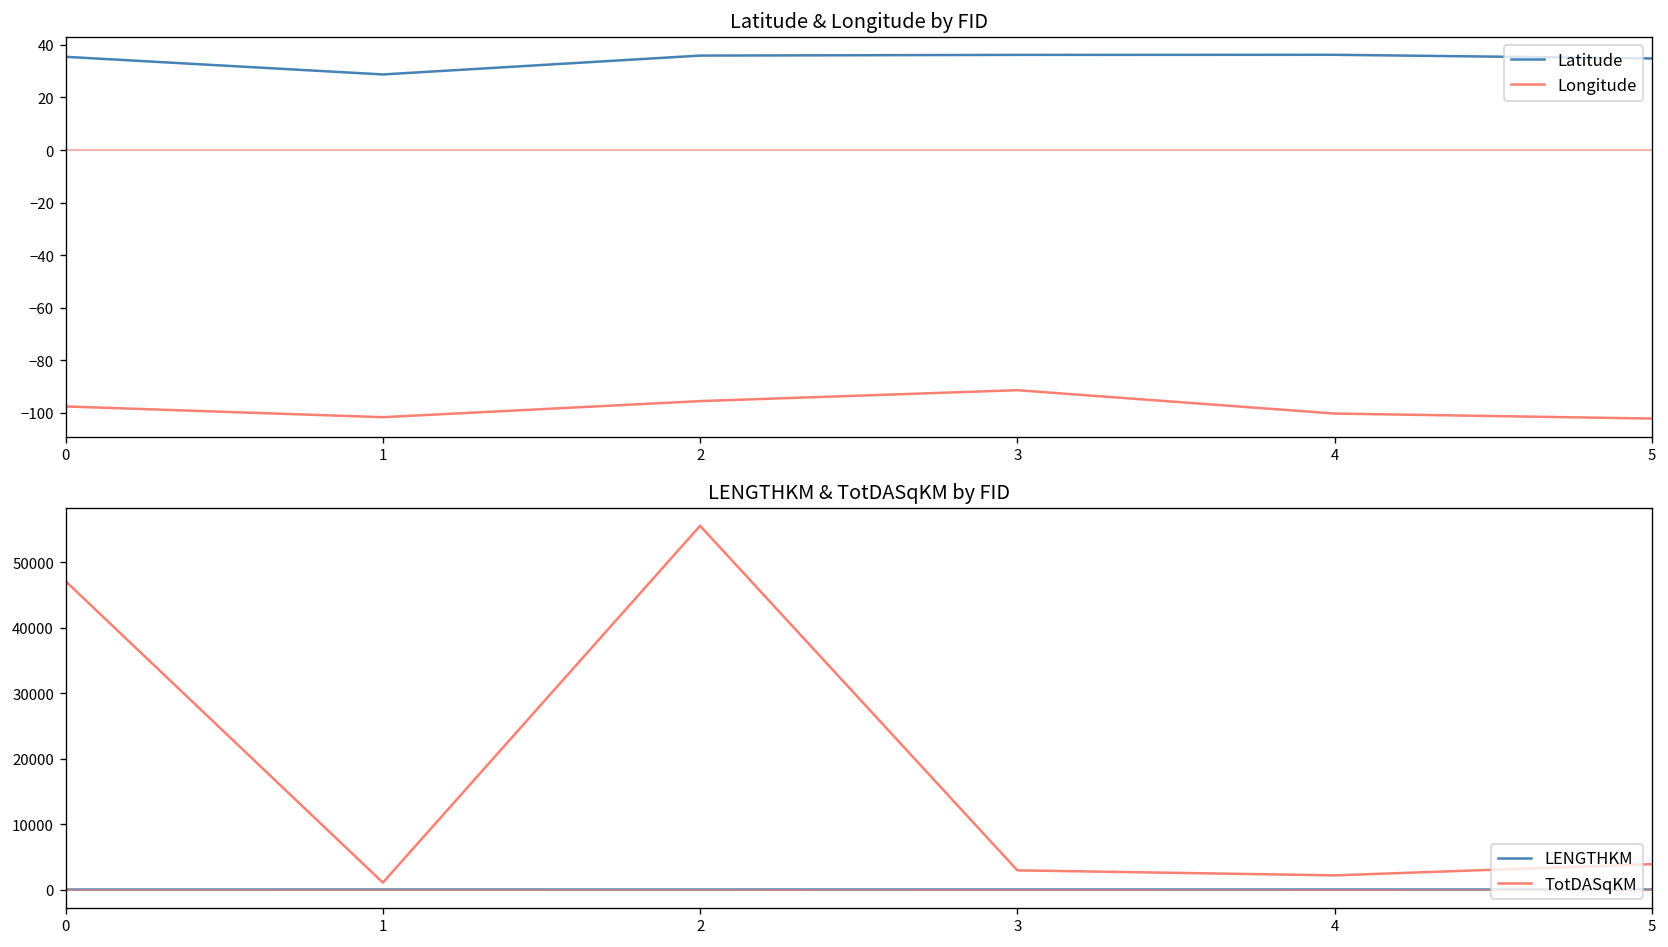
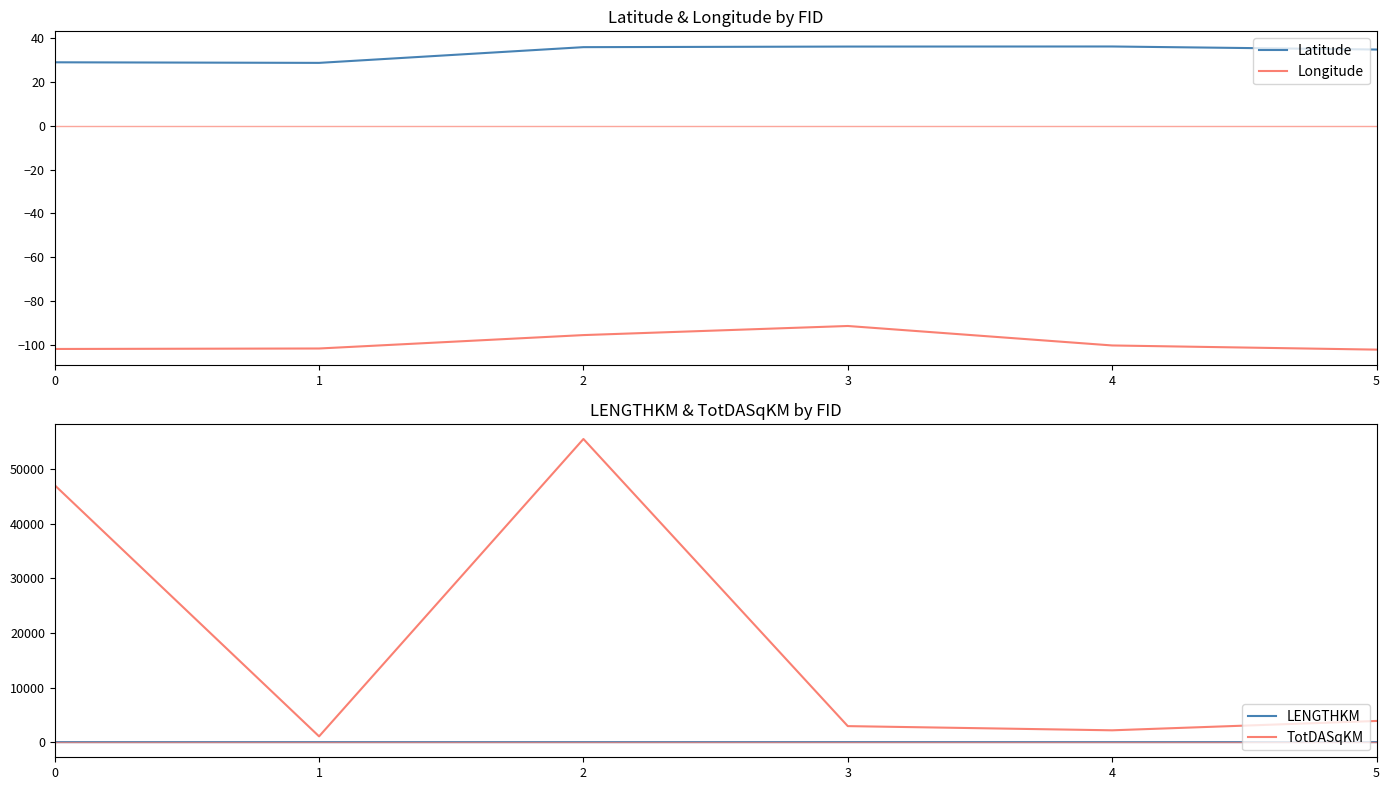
  {
    "Latitude & Longitude by FID": {
      "Latitude": {
-       "0": 35,
+       "0": 29,
        "1": 29,
        "2": 36,
        "3": 36,
        "4": 36,
        "5": 35
      },
      "Longitude": {
-       "0": -98,
+       "0": -102,
        "1": -102,
        "2": -96,
        "3": -91,
        "4": -100,
        "5": -102
      }
    },
    "LENGTHKM & TotDASqKM by FID": {
      "LENGTHKM": {
        "0": 0,
        "1": 0,
        "2": 0,
        "3": 0,
        "4": 0,
        "5": 0
      },
      "TotDASqKM": {
        "0": 47000,
        "1": 1000,
        "2": 56000,
        "3": 3000,
        "4": 2000,
        "5": 4000
      }
    }
  }
